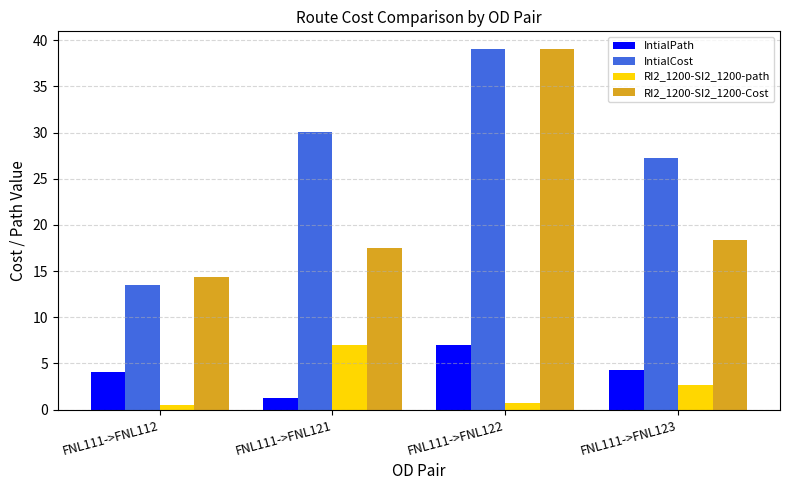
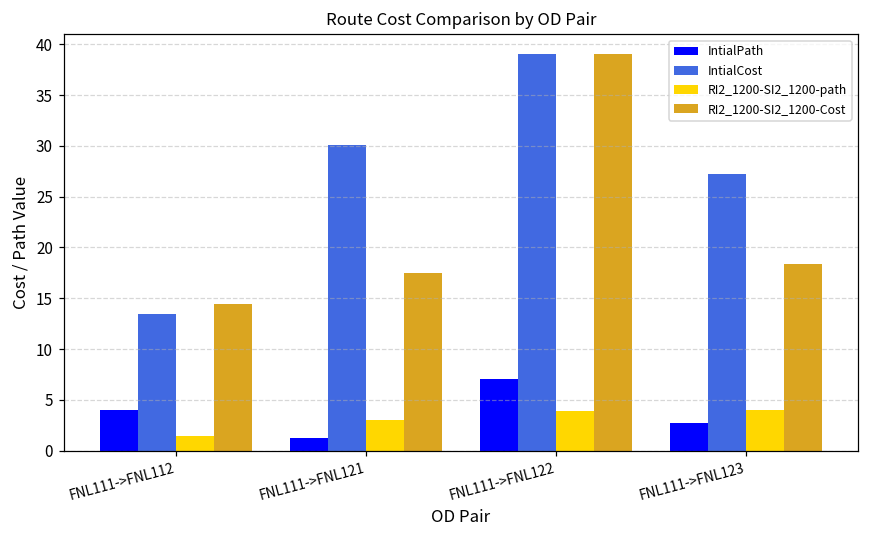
  {
    "IntialPath": {
      "FNL111->FNL112": 4,
      "FNL111->FNL121": 1,
      "FNL111->FNL122": 7,
-     "FNL111->FNL123": 4
+     "FNL111->FNL123": 3
    },
    "IntialCost": {
      "FNL111->FNL112": 13,
      "FNL111->FNL121": 30,
      "FNL111->FNL122": 39,
      "FNL111->FNL123": 27
    },
    "RI2_1200-SI2_1200-path": {
-     "FNL111->FNL112": 0,
-     "FNL111->FNL121": 7,
-     "FNL111->FNL122": 1,
-     "FNL111->FNL123": 3
+     "FNL111->FNL112": 1,
+     "FNL111->FNL121": 3,
+     "FNL111->FNL122": 4,
+     "FNL111->FNL123": 4
    },
    "RI2_1200-SI2_1200-Cost": {
      "FNL111->FNL112": 14,
      "FNL111->FNL121": 17,
      "FNL111->FNL122": 39,
      "FNL111->FNL123": 18
    }
  }
